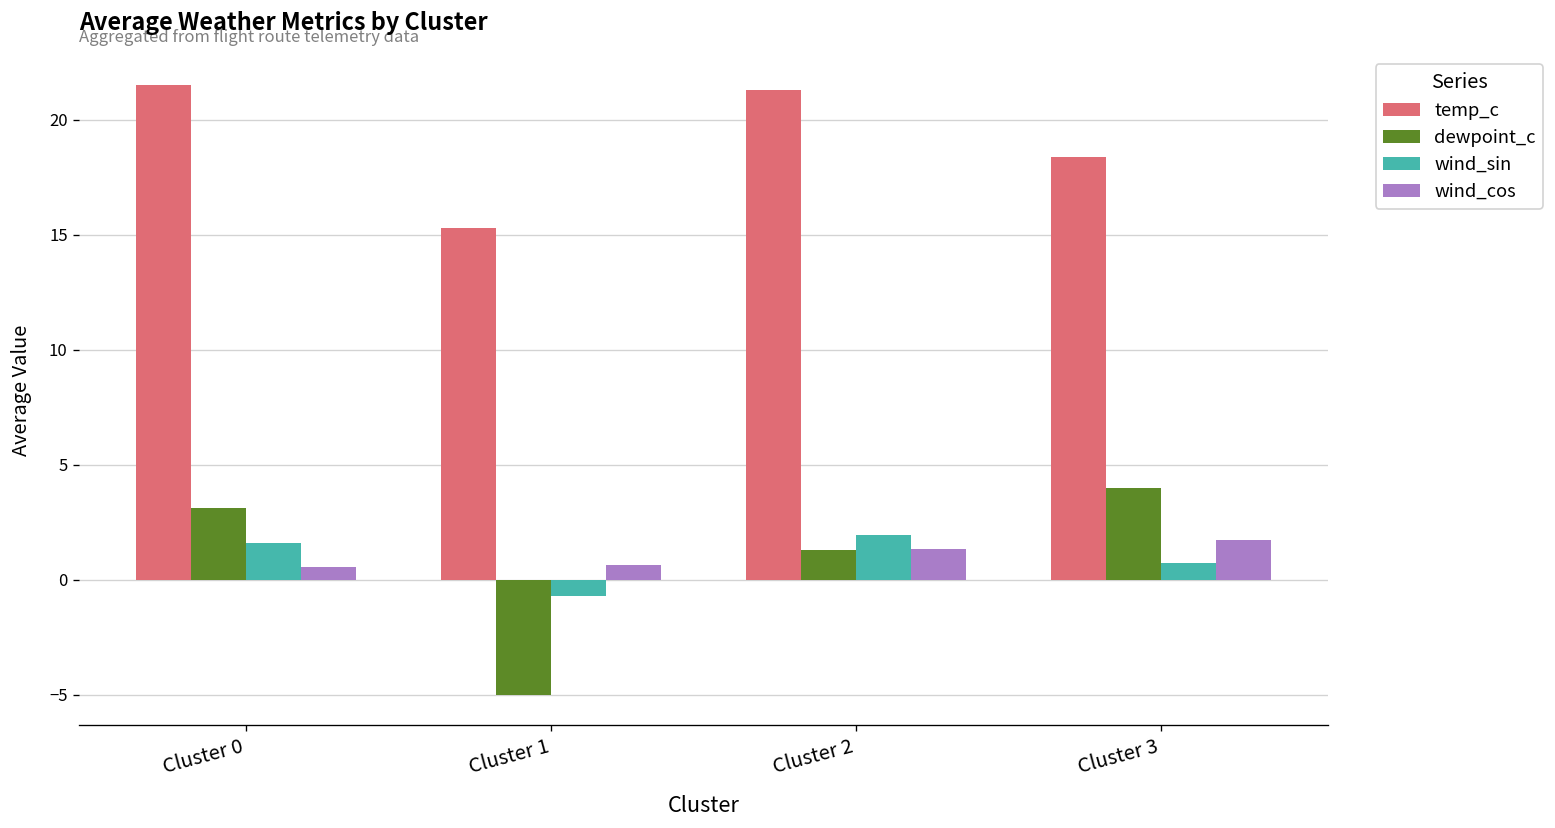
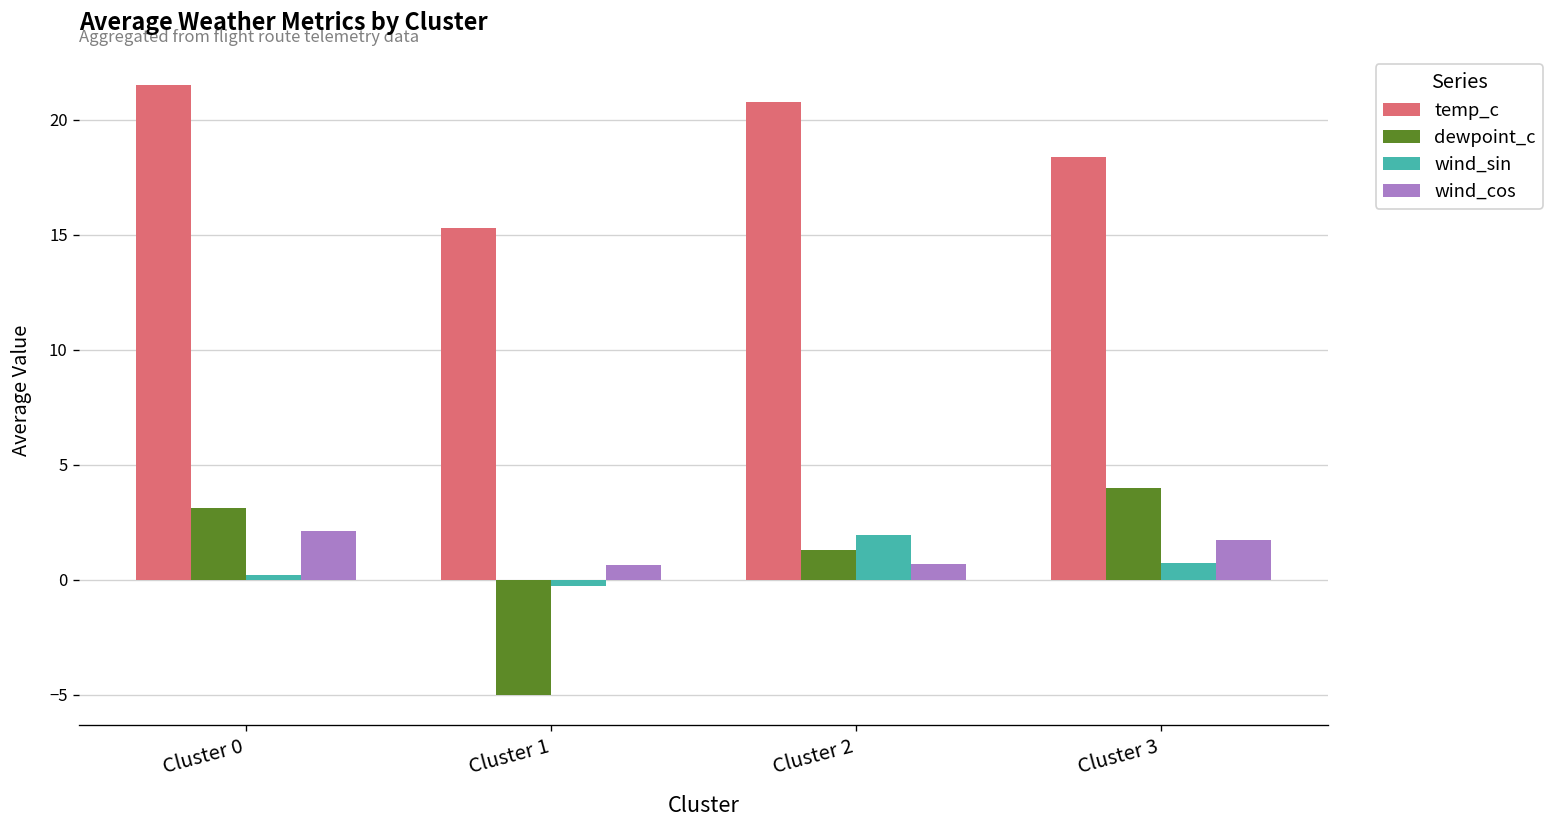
  {
    "temp_c": {
      "Cluster 0": 21.5,
      "Cluster 1": 15.3,
-     "Cluster 2": 21.3,
+     "Cluster 2": 20.8,
      "Cluster 3": 18.4
    },
    "dewpoint_c": {
      "Cluster 0": 3.1,
      "Cluster 1": -5.0,
      "Cluster 2": 1.3,
      "Cluster 3": 4.0
    },
    "wind_sin": {
-     "Cluster 0": 1.6,
-     "Cluster 1": -0.7,
+     "Cluster 0": 0.2,
+     "Cluster 1": -0.3,
      "Cluster 2": 2.0,
      "Cluster 3": 0.7
    },
    "wind_cos": {
-     "Cluster 0": 0.5,
+     "Cluster 0": 2.1,
      "Cluster 1": 0.6,
-     "Cluster 2": 1.4,
+     "Cluster 2": 0.7,
      "Cluster 3": 1.7
    }
  }
